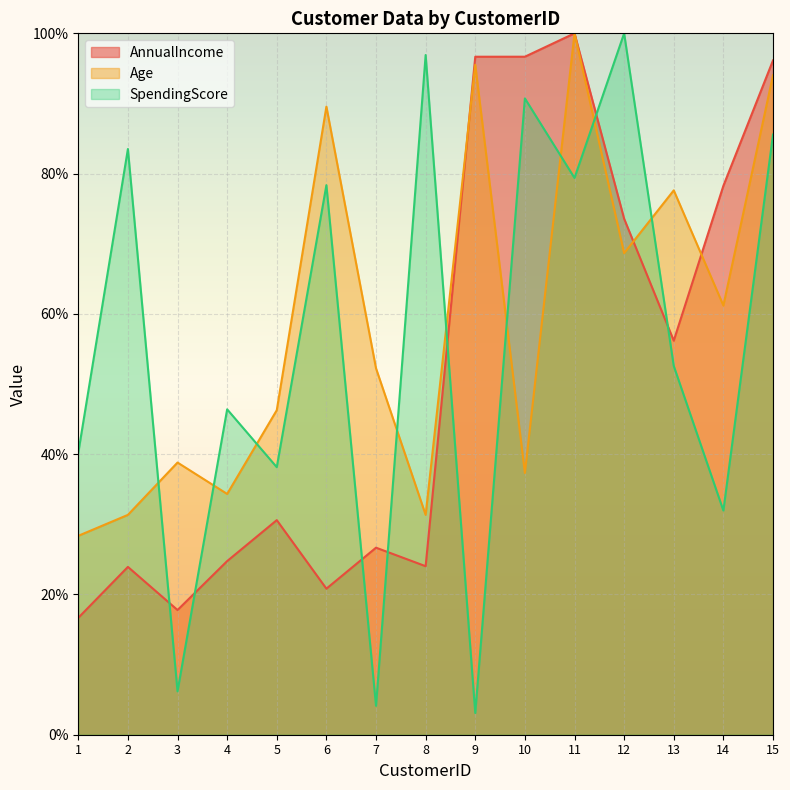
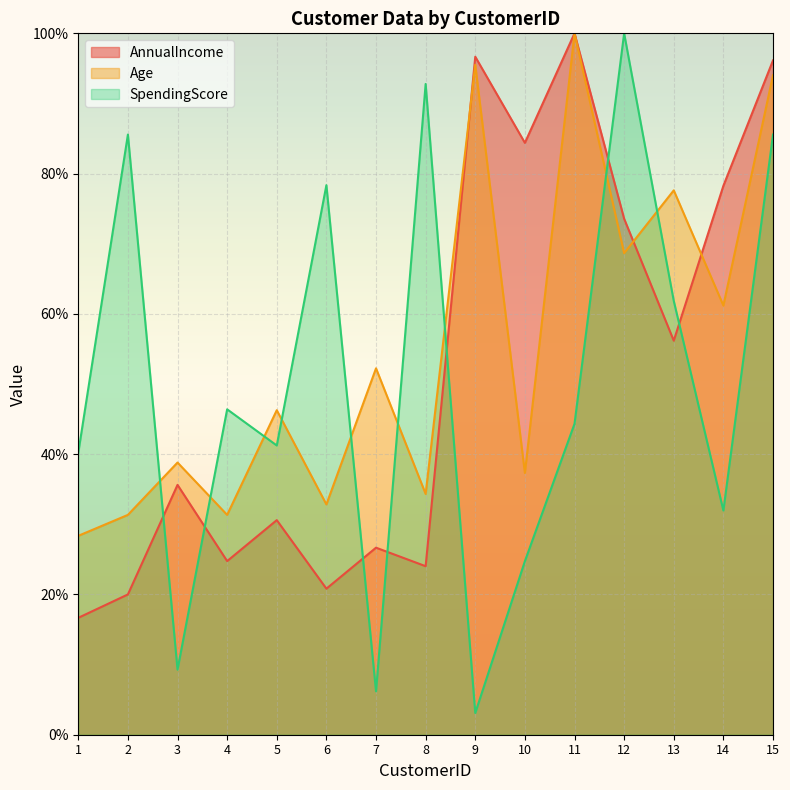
  {
    "AnnualIncome": {
      "1": "17%",
-     "2": "24%",
-     "3": "18%",
+     "2": "20%",
+     "3": "36%",
      "4": "25%",
      "5": "31%",
      "6": "21%",
      "7": "27%",
      "8": "24%",
      "9": "97%",
-     "10": "97%",
+     "10": "84%",
      "12": "74%",
      "13": "56%",
      "14": "78%",
      "15": "96%"
    },
    "Age": {
      "1": "28%",
      "2": "31%",
      "3": "39%",
-     "4": "34%",
+     "4": "31%",
      "5": "46%",
-     "6": "90%",
+     "6": "33%",
      "7": "52%",
-     "8": "31%",
+     "8": "34%",
      "9": "96%",
      "10": "37%",
      "12": "69%",
      "13": "78%",
      "14": "61%",
      "15": "94%"
    },
    "SpendingScore": {
      "1": "40%",
-     "2": "84%",
-     "3": "6%",
+     "2": "86%",
+     "3": "9%",
      "4": "46%",
-     "5": "38%",
+     "5": "41%",
      "6": "78%",
-     "7": "4%",
-     "8": "97%",
+     "7": "6%",
+     "8": "93%",
      "9": "3%",
-     "10": "91%",
-     "11": "79%",
+     "10": "25%",
+     "11": "44%",
      "12": "100%",
-     "13": "53%",
+     "13": "62%",
      "14": "32%",
      "15": "86%"
    }
  }
